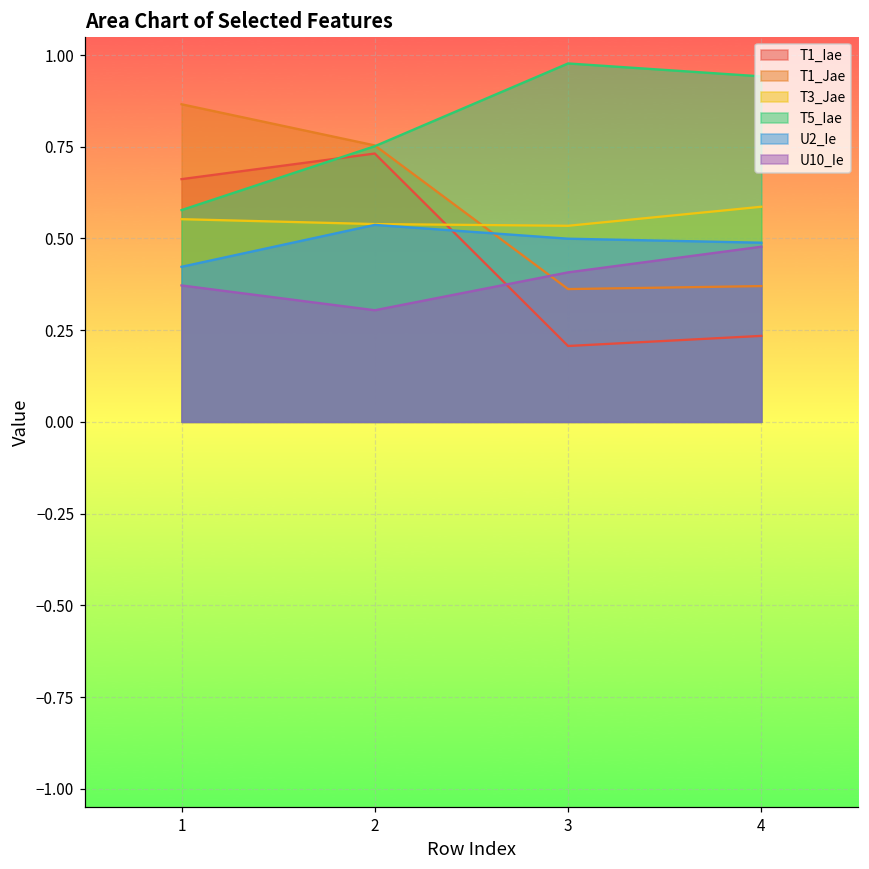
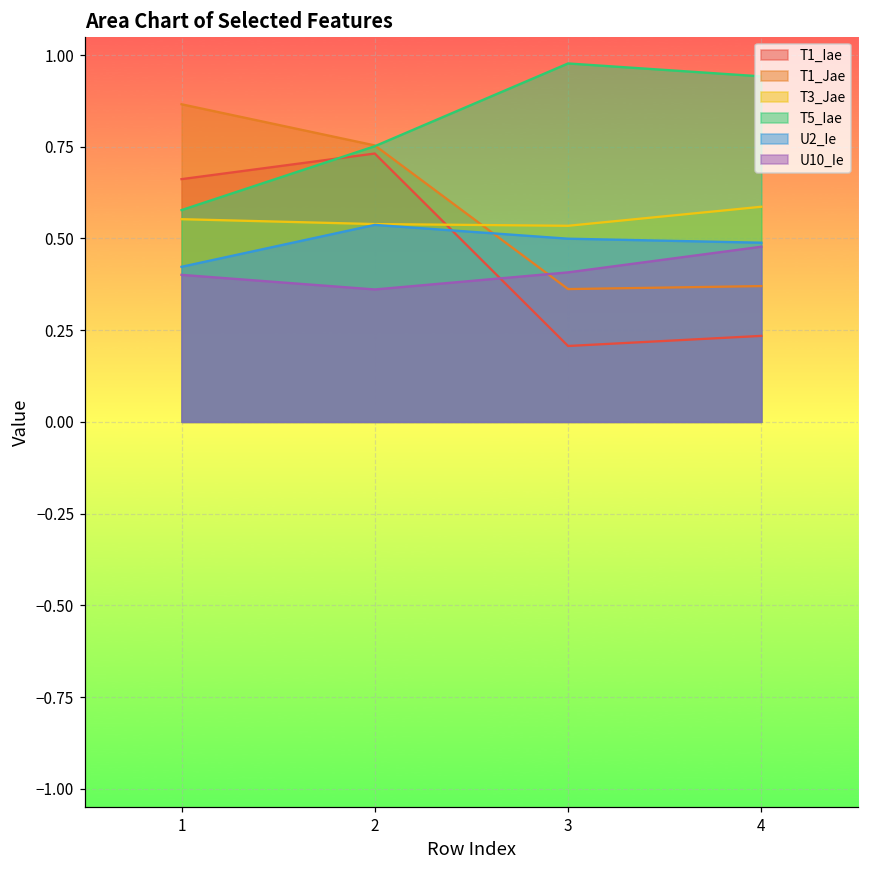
  {
    "T5_Iae": {
      "1": 0.58,
      "3": 0.98
    },
    "U2_Ie": {
      "1": 0.42,
      "3": 0.50,
      "4": 0.49
    },
    "U10_Ie": {
-     "1": 0.37,
-     "2": 0.30,
+     "1": 0.40,
+     "2": 0.36,
      "3": 0.41,
      "4": 0.48
    }
  }
